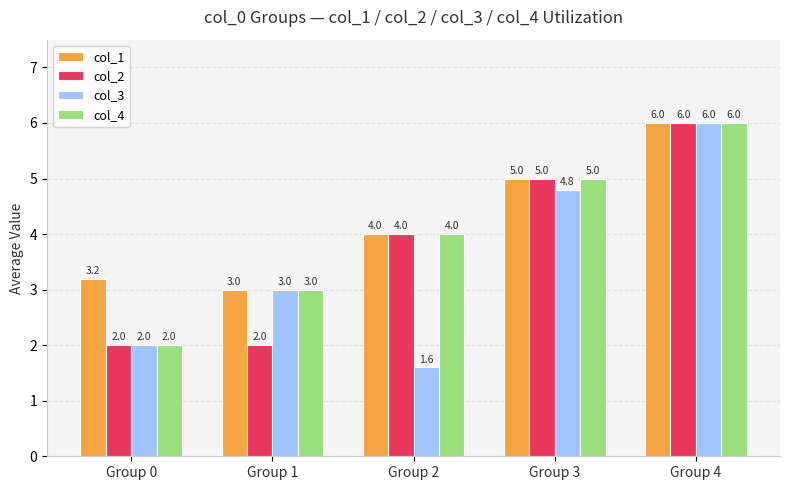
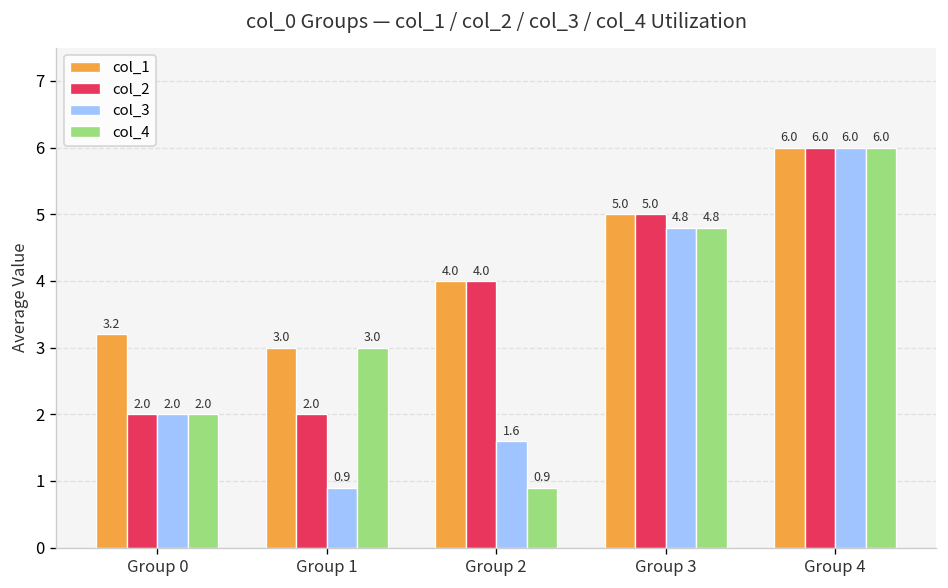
  {
    "col_1": {
      "Group 0": 3.2,
      "Group 1": 3.0,
      "Group 2": 4.0,
      "Group 3": 5.0,
      "Group 4": 6.0
    },
    "col_2": {
      "Group 0": 2.0,
      "Group 1": 2.0,
      "Group 2": 4.0,
      "Group 3": 5.0,
      "Group 4": 6.0
    },
    "col_3": {
      "Group 0": 2.0,
-     "Group 1": 3.0,
+     "Group 1": 0.9,
      "Group 2": 1.6,
      "Group 3": 4.8,
      "Group 4": 6.0
    },
    "col_4": {
      "Group 0": 2.0,
      "Group 1": 3.0,
-     "Group 2": 4.0,
-     "Group 3": 5.0,
+     "Group 2": 0.9,
+     "Group 3": 4.8,
      "Group 4": 6.0
    }
  }
